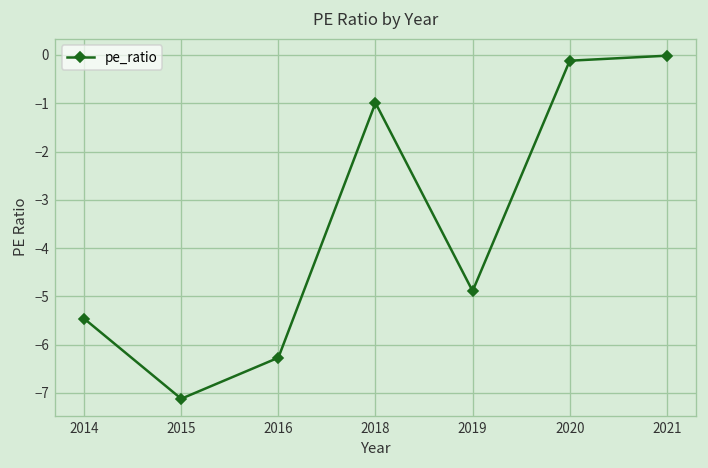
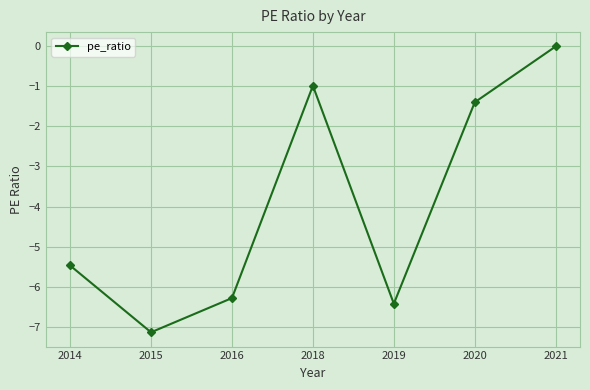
  {
    "2014": -5.5,
    "2015": -7.1,
    "2016": -6.3,
    "2018": -1.0,
-   "2019": -4.9,
-   "2020": -0.1,
+   "2019": -6.4,
+   "2020": -1.4,
    "2021": 0.0
  }
